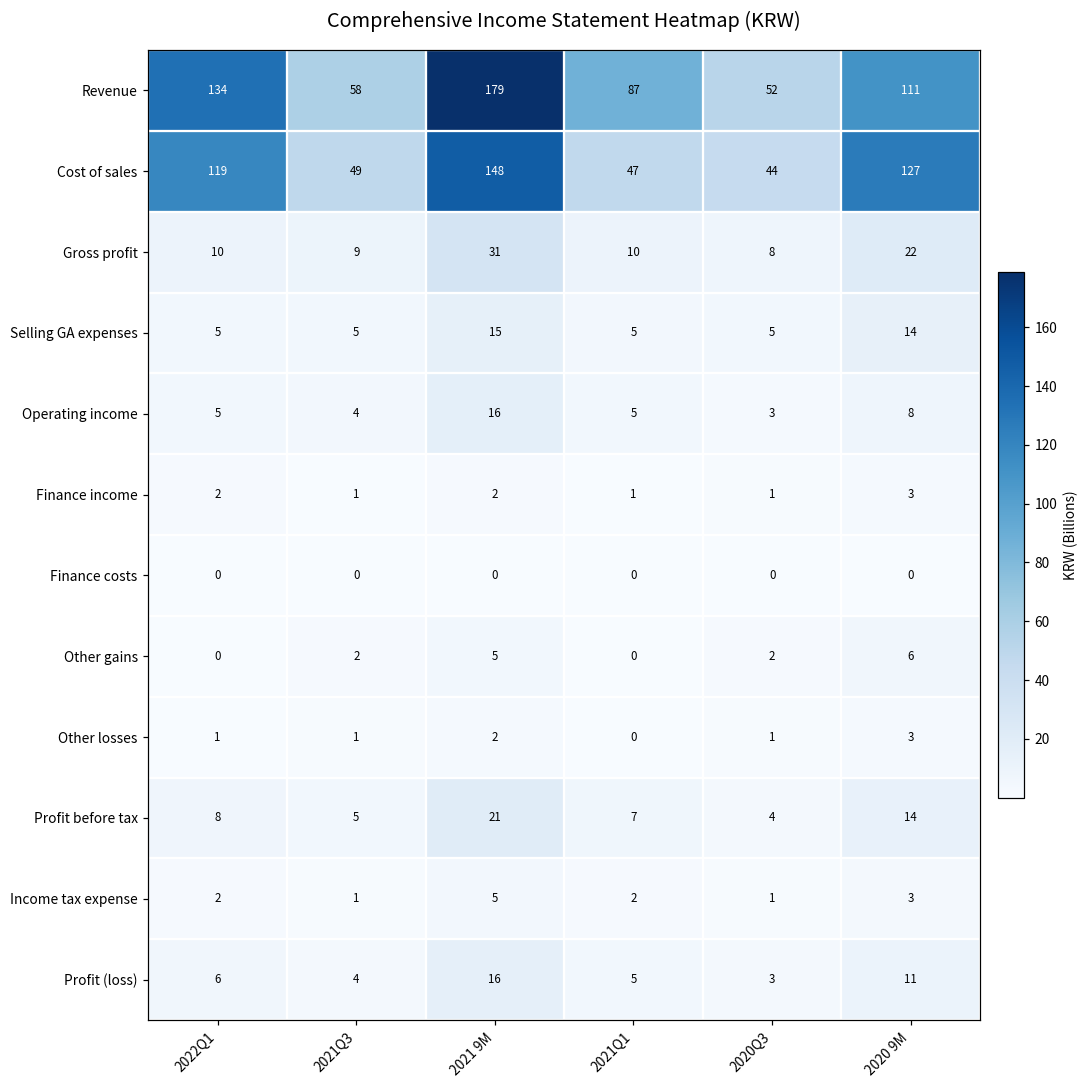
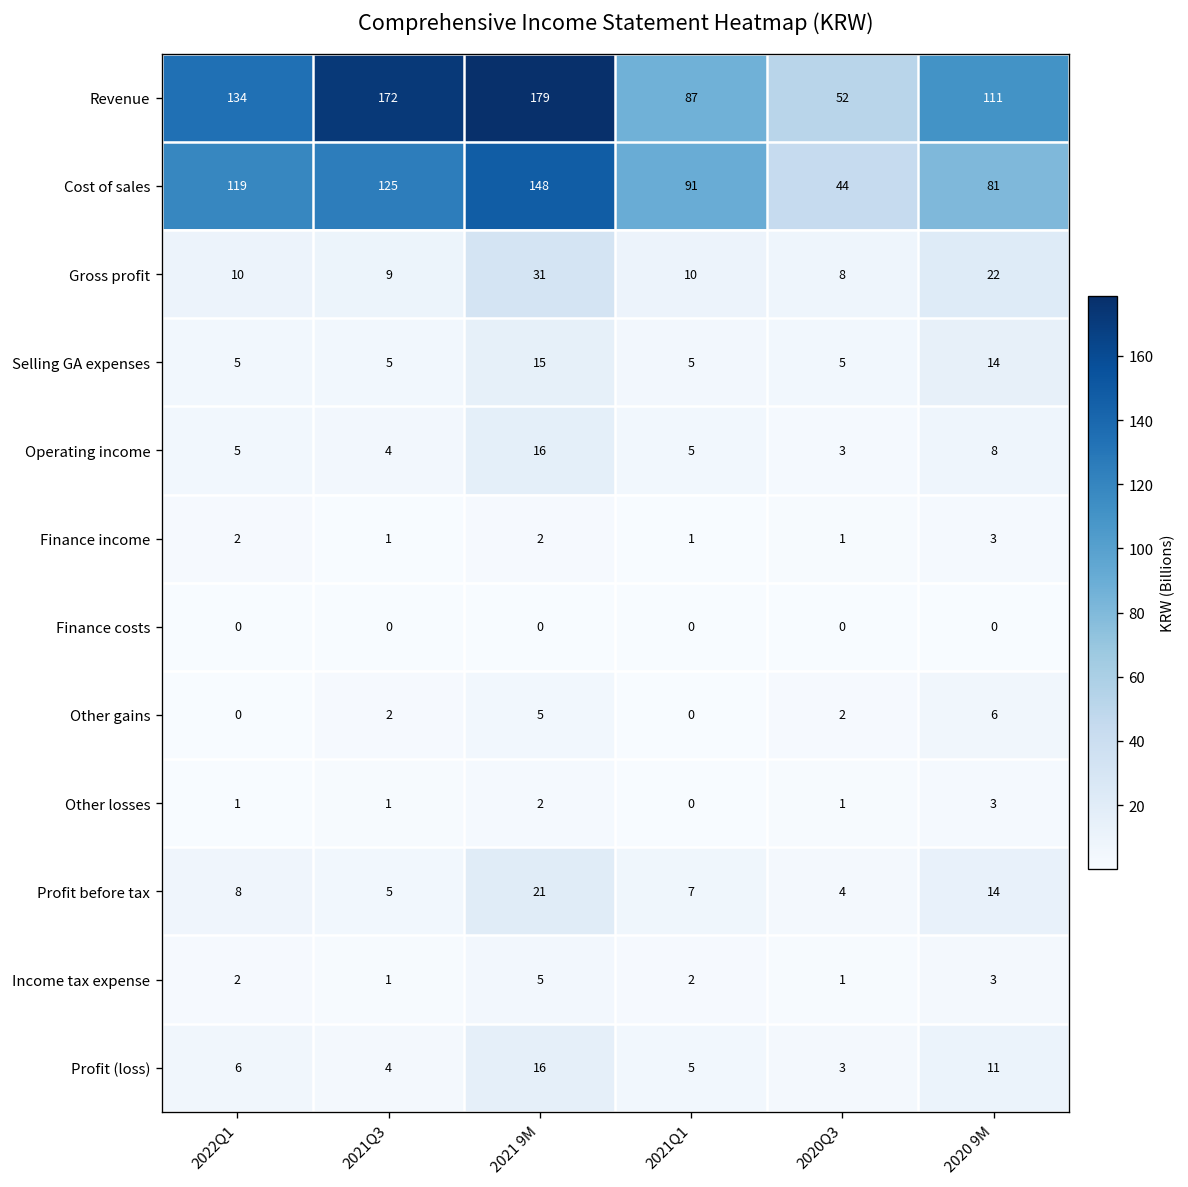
  {
    "Revenue": {
      "2022Q1": 134,
-     "2021Q3": 58,
+     "2021Q3": 172,
      "2021 9M": 179,
      "2021Q1": 87,
      "2020Q3": 52,
      "2020 9M": 111
    },
    "Cost of sales": {
      "2022Q1": 119,
-     "2021Q3": 49,
+     "2021Q3": 125,
      "2021 9M": 148,
-     "2021Q1": 47,
+     "2021Q1": 91,
      "2020Q3": 44,
-     "2020 9M": 127
+     "2020 9M": 81
    },
    "Gross profit": {
      "2022Q1": 10,
      "2021Q3": 9,
      "2021 9M": 31,
      "2021Q1": 10,
      "2020Q3": 8,
      "2020 9M": 22
    },
    "Selling GA expenses": {
      "2022Q1": 5,
      "2021Q3": 5,
      "2021 9M": 15,
      "2021Q1": 5,
      "2020Q3": 5,
      "2020 9M": 14
    },
    "Operating income": {
      "2022Q1": 5,
      "2021Q3": 4,
      "2021 9M": 16,
      "2021Q1": 5,
      "2020Q3": 3,
      "2020 9M": 8
    },
    "Finance income": {
      "2022Q1": 2,
      "2021Q3": 1,
      "2021 9M": 2,
      "2021Q1": 1,
      "2020Q3": 1,
      "2020 9M": 3
    },
    "Finance costs": {
      "2022Q1": 0,
      "2021Q3": 0,
      "2021 9M": 0,
      "2021Q1": 0,
      "2020Q3": 0,
      "2020 9M": 0
    },
    "Other gains": {
      "2022Q1": 0,
      "2021Q3": 2,
      "2021 9M": 5,
      "2021Q1": 0,
      "2020Q3": 2,
      "2020 9M": 6
    },
    "Other losses": {
      "2022Q1": 1,
      "2021Q3": 1,
      "2021 9M": 2,
      "2021Q1": 0,
      "2020Q3": 1,
      "2020 9M": 3
    },
    "Profit before tax": {
      "2022Q1": 8,
      "2021Q3": 5,
      "2021 9M": 21,
      "2021Q1": 7,
      "2020Q3": 4,
      "2020 9M": 14
    },
    "Income tax expense": {
      "2022Q1": 2,
      "2021Q3": 1,
      "2021 9M": 5,
      "2021Q1": 2,
      "2020Q3": 1,
      "2020 9M": 3
    },
    "Profit (loss)": {
      "2022Q1": 6,
      "2021Q3": 4,
      "2021 9M": 16,
      "2021Q1": 5,
      "2020Q3": 3,
      "2020 9M": 11
    }
  }
